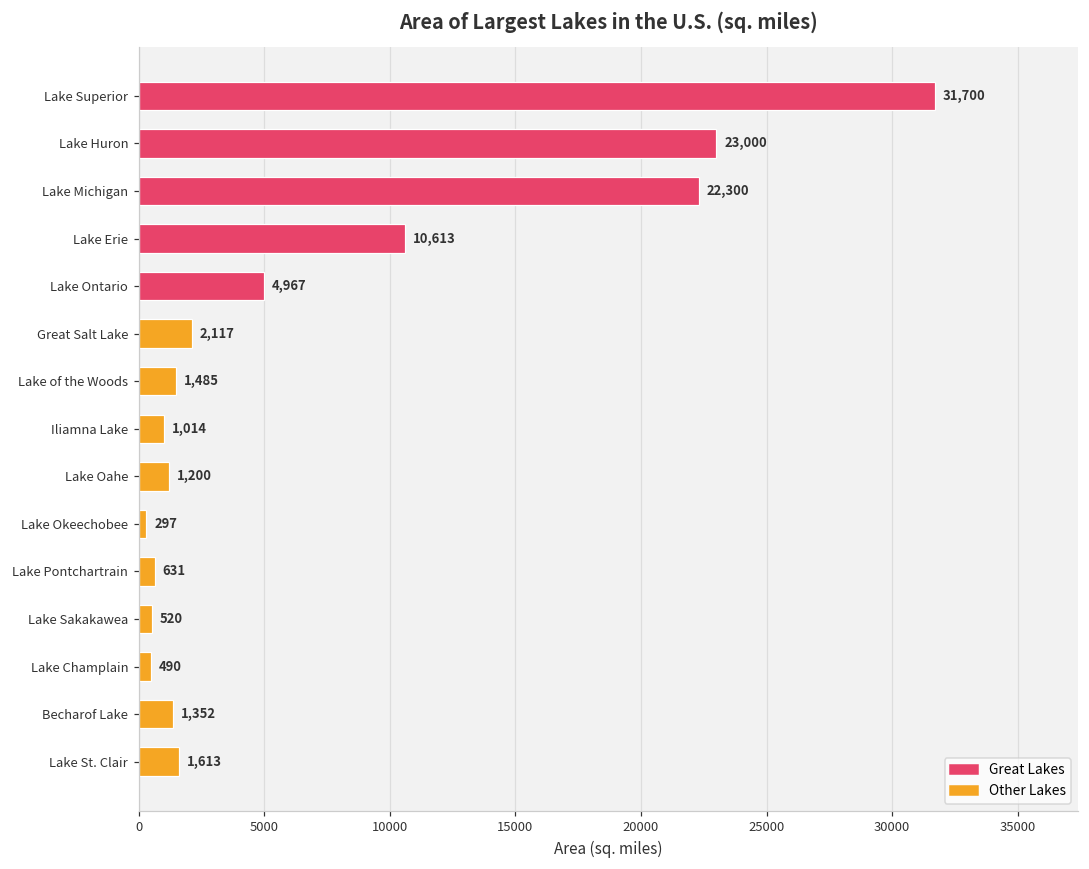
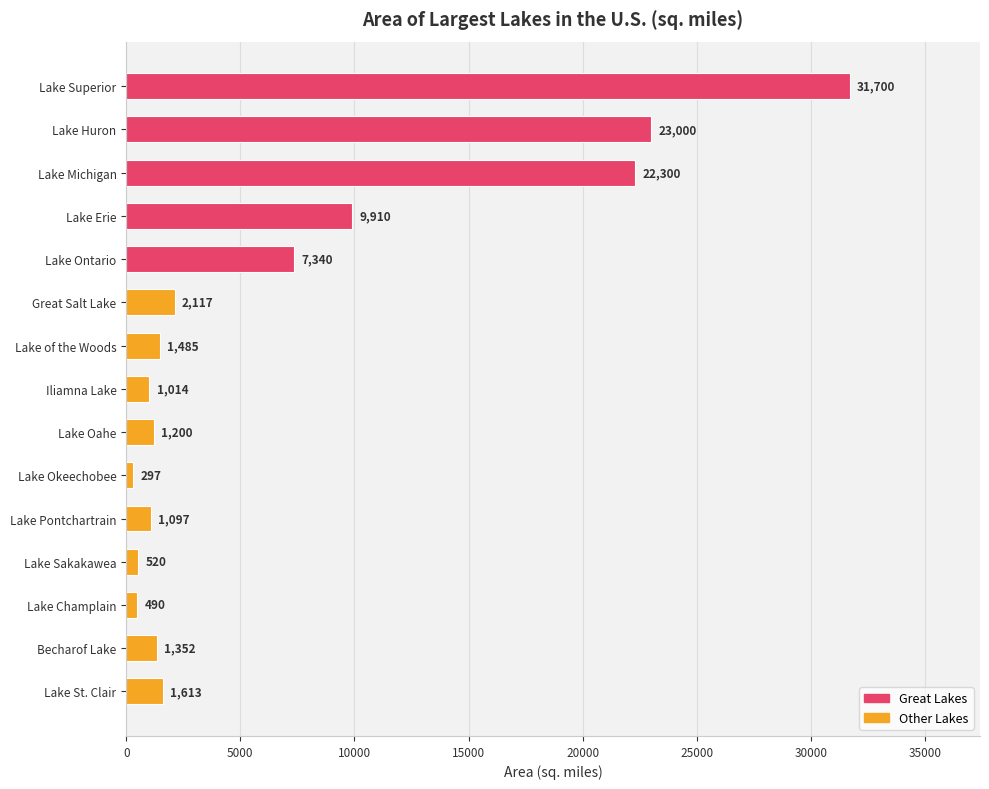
  {
    "Lake Superior": "31,700",
    "Lake Huron": "23,000",
    "Lake Michigan": "22,300",
-   "Lake Erie": "10,613",
-   "Lake Ontario": "4,967",
+   "Lake Erie": "9,910",
+   "Lake Ontario": "7,340",
    "Great Salt Lake": "2,117",
    "Lake of the Woods": "1,485",
    "Iliamna Lake": "1,014",
    "Lake Oahe": "1,200",
    "Lake Okeechobee": "297",
-   "Lake Pontchartrain": "631",
+   "Lake Pontchartrain": "1,097",
    "Lake Sakakawea": "520",
    "Lake Champlain": "490",
    "Becharof Lake": "1,352",
    "Lake St. Clair": "1,613"
  }
